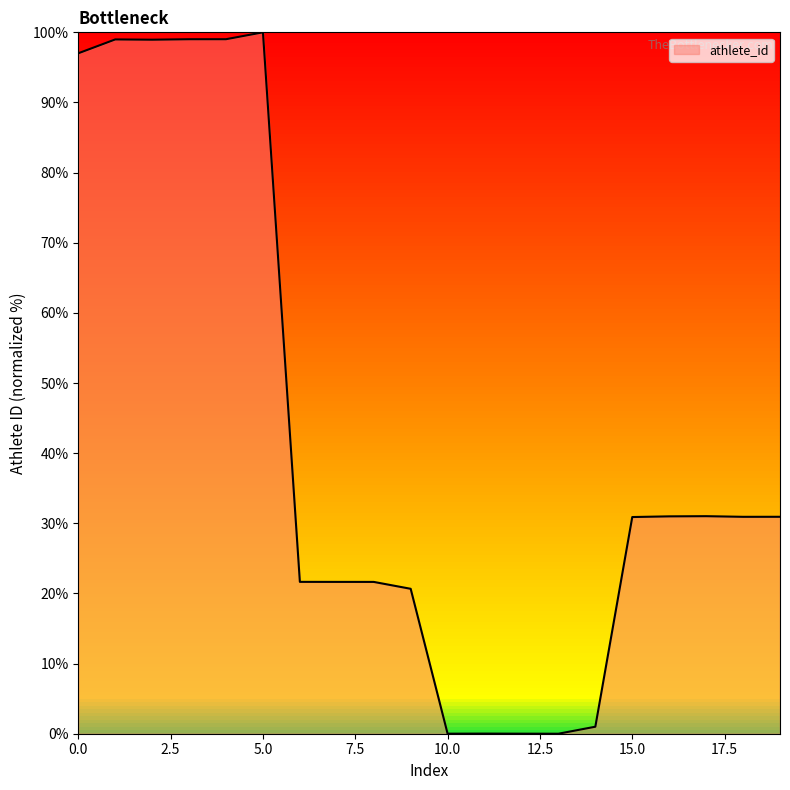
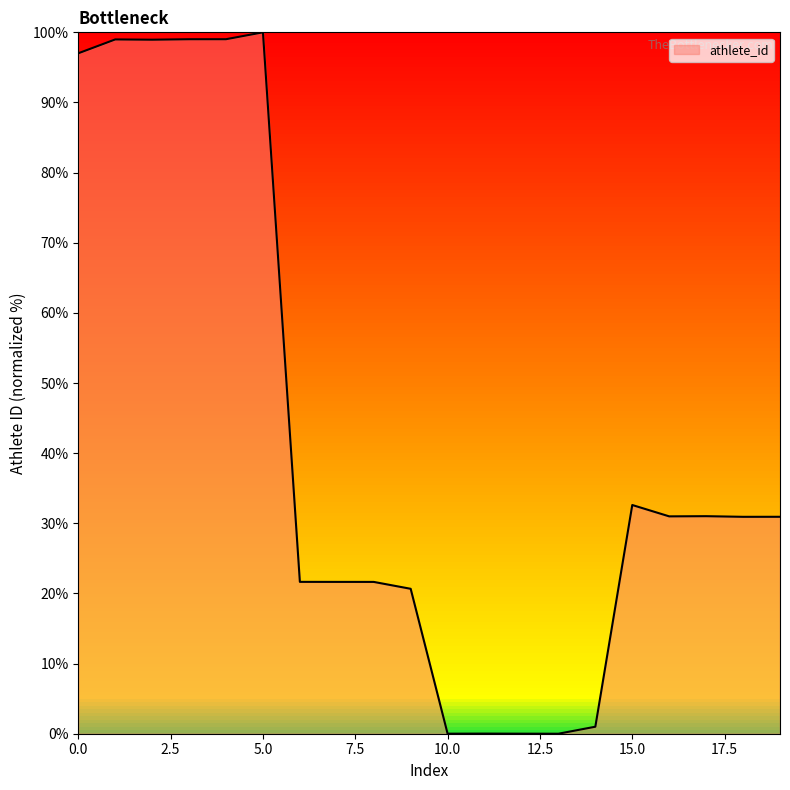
  {
    "0.0": "97%",
    "5.0": "100%",
    "10.0": "0%",
-   "15.0": "31%"
+   "15.0": "33%"
  }
